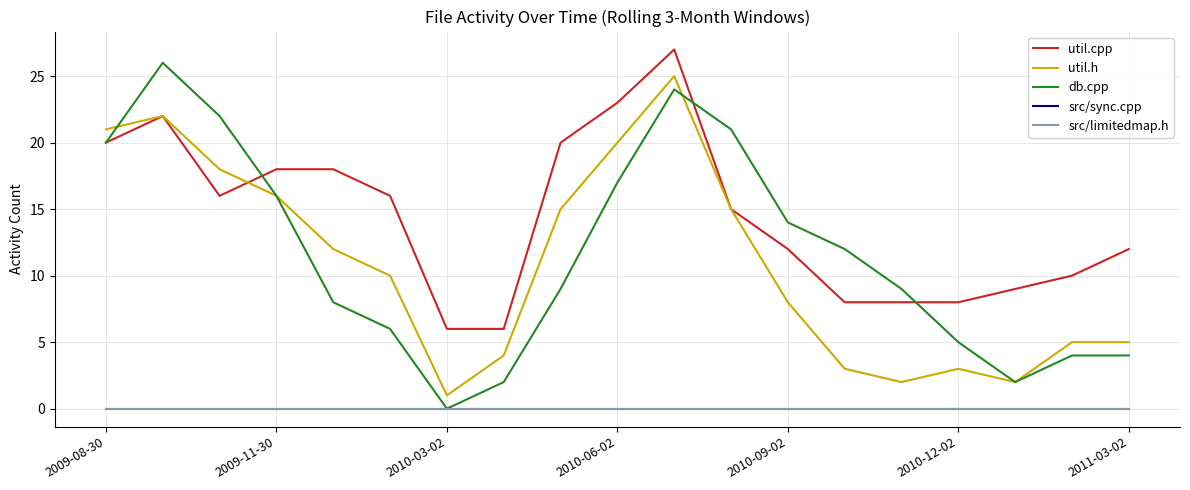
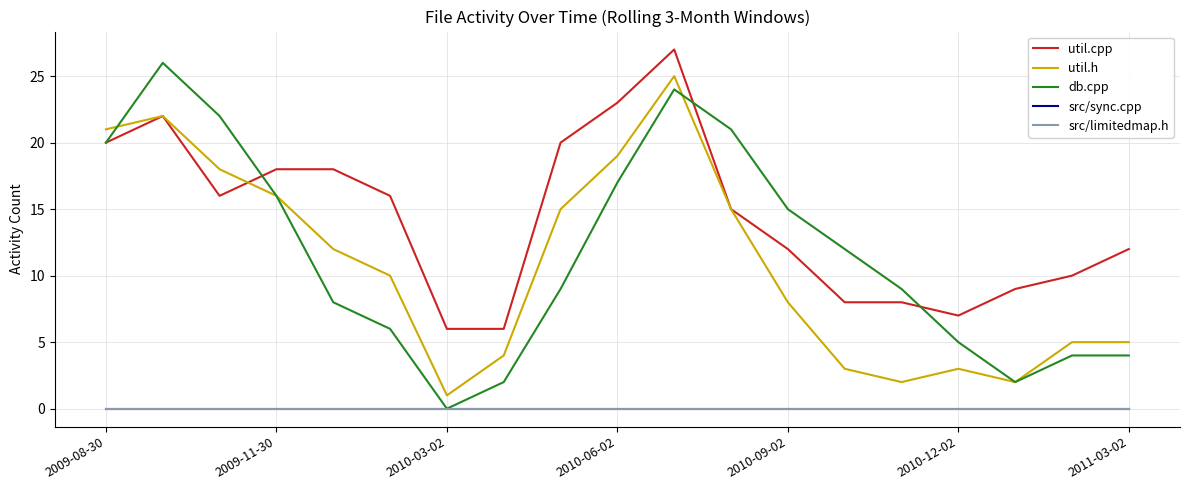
  {
    "util.cpp": {
      "2009-11-30": 18,
      "2010-03-02": 6,
      "2010-06-02": 23,
      "2010-09-02": 12,
-     "2010-12-02": 8,
+     "2010-12-02": 7,
      "2011-03-02": 12
    },
    "util.h": {
      "2009-08-30": 21,
      "2010-03-02": 1,
-     "2010-06-02": 20,
+     "2010-06-02": 19,
      "2010-09-02": 8,
      "2010-12-02": 3,
      "2011-03-02": 5
    },
    "db.cpp": {
      "2010-06-02": 17,
-     "2010-09-02": 14,
+     "2010-09-02": 15,
      "2010-12-02": 5,
      "2011-03-02": 4
    },
    "src/limitedmap.h": {
      "2009-08-30": 0,
      "2009-11-30": 0,
      "2010-06-02": 0,
      "2010-09-02": 0,
      "2010-12-02": 0,
      "2011-03-02": 0
    }
  }
